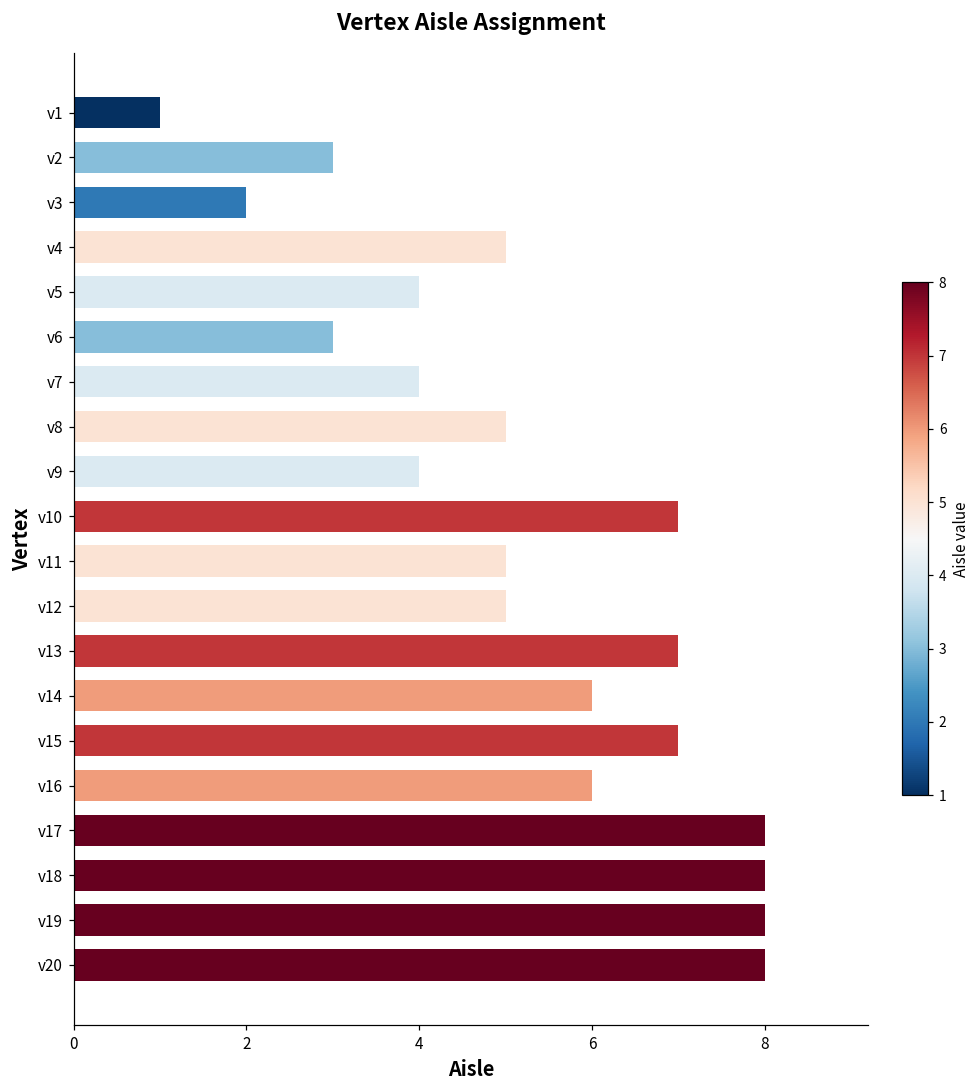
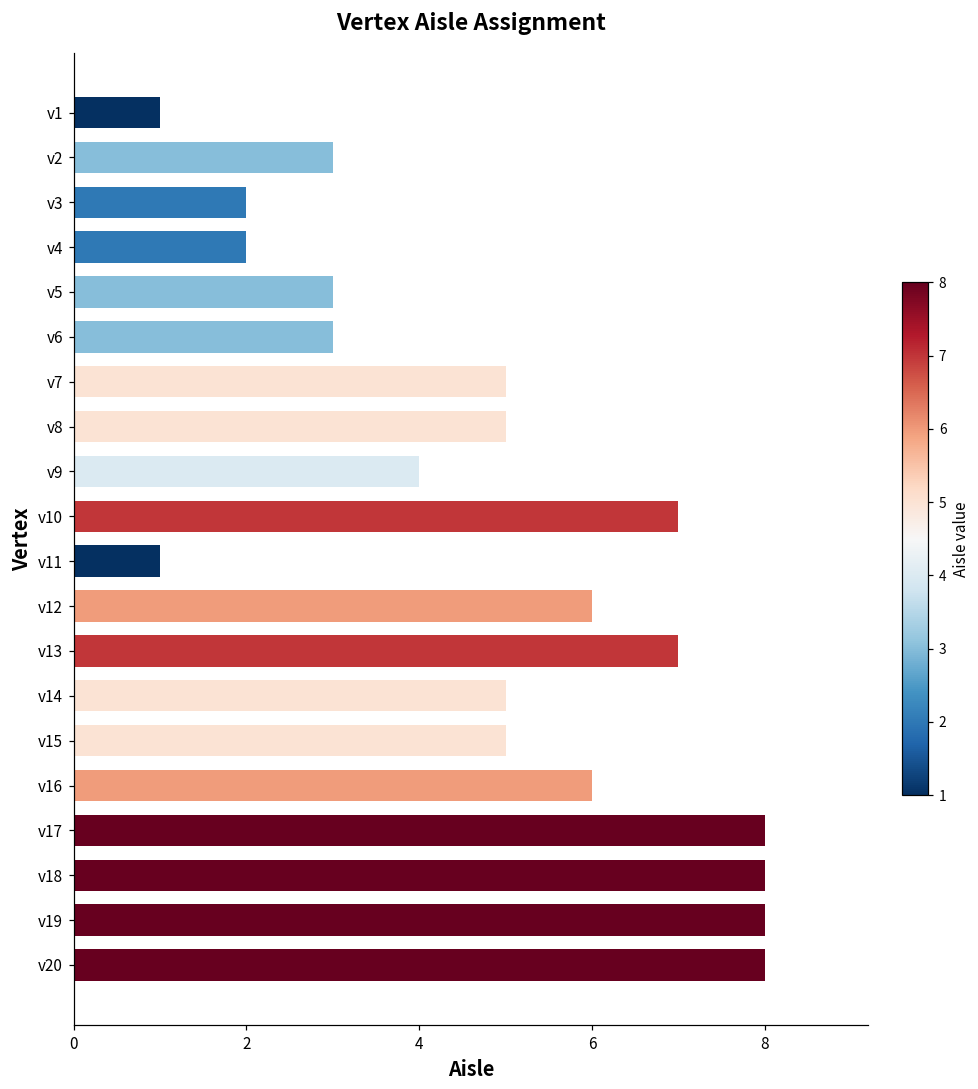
  {
    "v1": 1,
    "v2": 3,
    "v3": 2,
-   "v4": 5,
-   "v5": 4,
+   "v4": 2,
+   "v5": 3,
    "v6": 3,
-   "v7": 4,
+   "v7": 5,
    "v8": 5,
    "v9": 4,
    "v10": 7,
-   "v11": 5,
-   "v12": 5,
+   "v11": 1,
+   "v12": 6,
    "v13": 7,
-   "v14": 6,
-   "v15": 7,
+   "v14": 5,
+   "v15": 5,
    "v16": 6,
    "v17": 8,
    "v18": 8,
    "v19": 8,
    "v20": 8
  }
